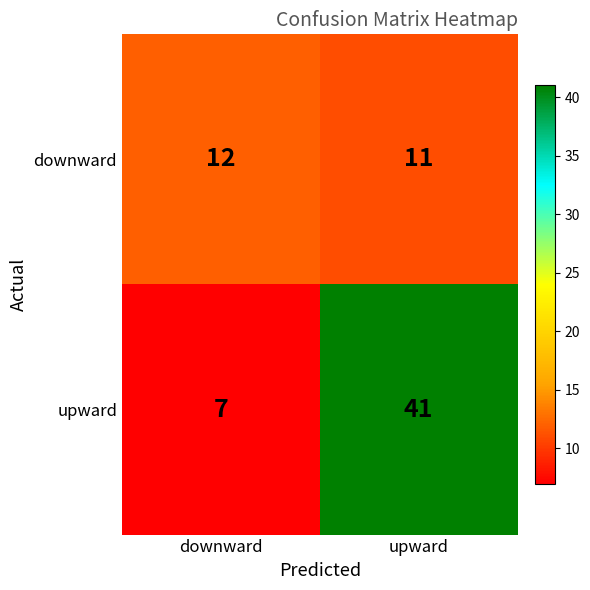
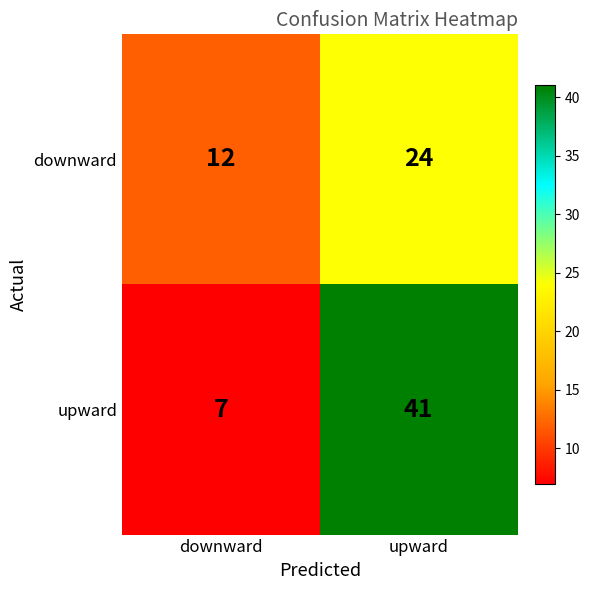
  {
    "downward": {
      "downward": 12,
-     "upward": 11
+     "upward": 24
    },
    "upward": {
      "downward": 7,
      "upward": 41
    }
  }
